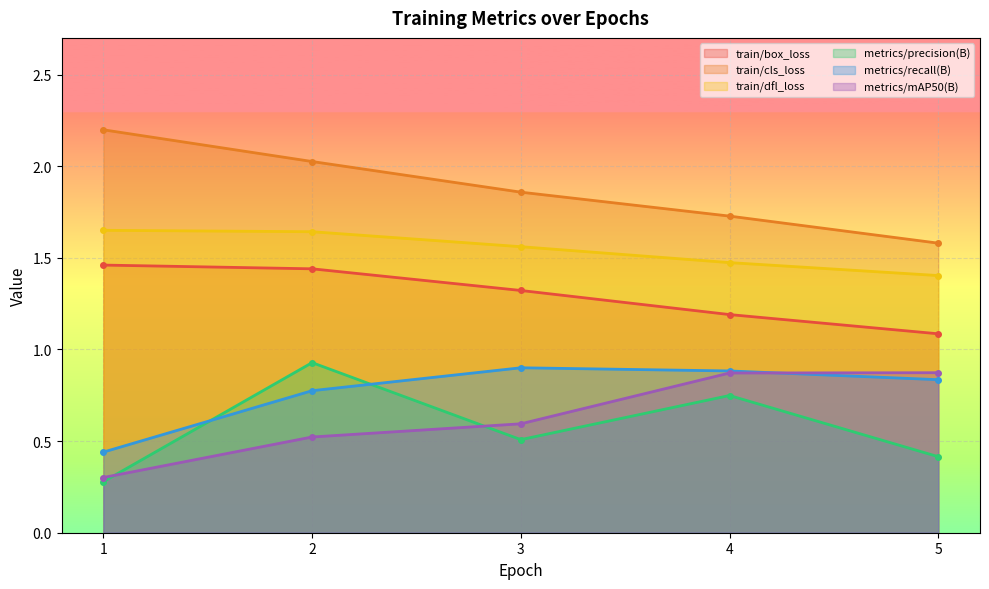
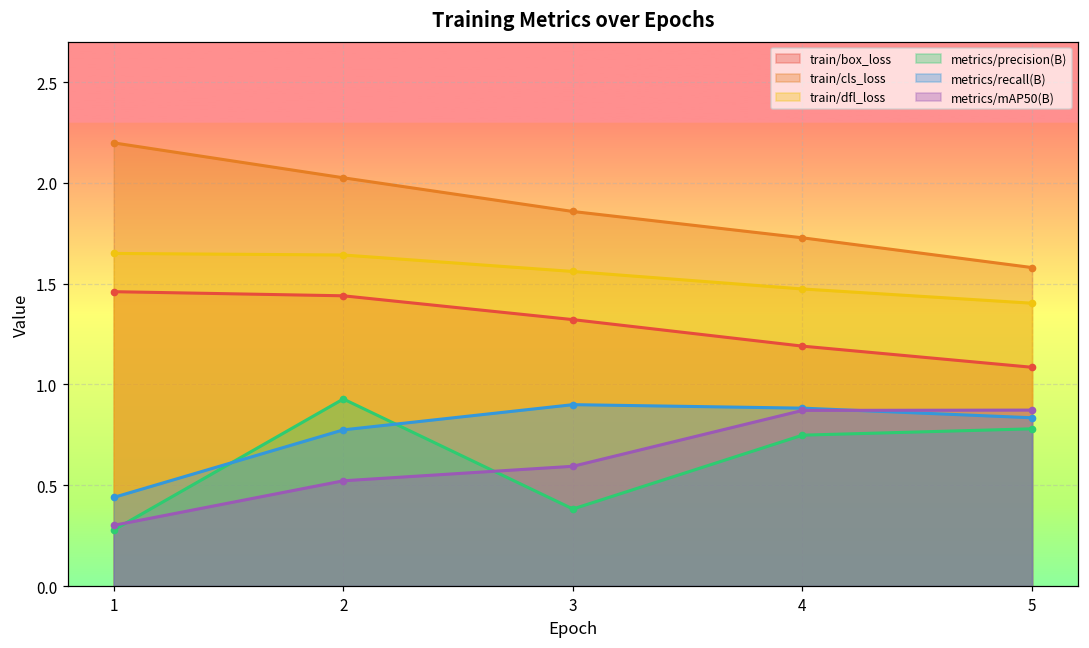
  {
    "metrics/precision(B)": {
      "1": 0.28,
      "2": 0.93,
-     "3": 0.51,
+     "3": 0.38,
      "4": 0.75,
-     "5": 0.41
+     "5": 0.78
    },
    "metrics/recall(B)": {
      "1": 0.44,
      "2": 0.78,
      "3": 0.90,
      "5": 0.84
    },
    "metrics/mAP50(B)": {
      "1": 0.30,
      "2": 0.52,
      "3": 0.59,
      "5": 0.87
    }
  }
